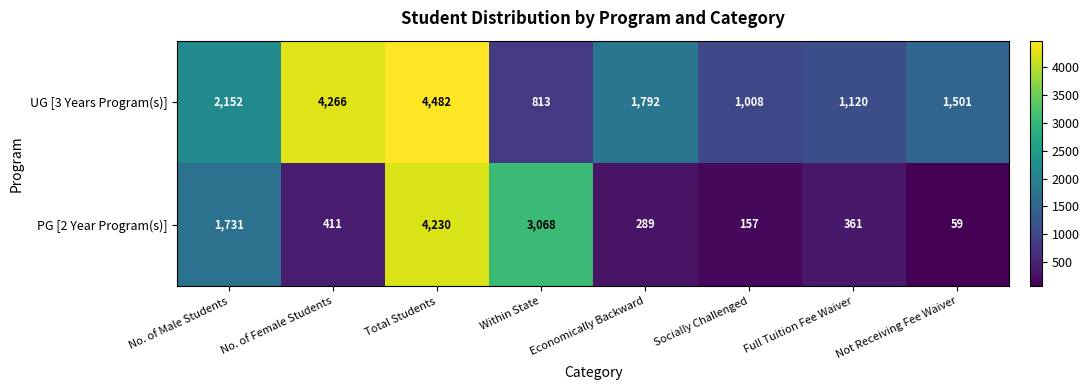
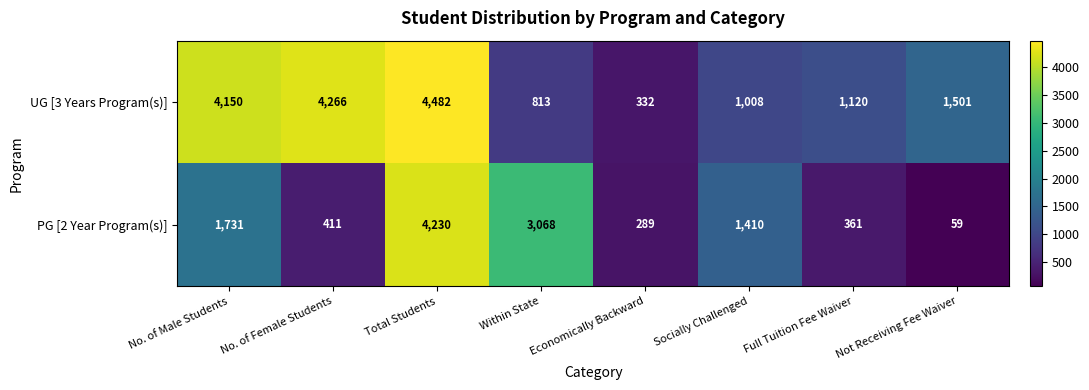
  {
    "UG [3 Years Program(s)]": {
-     "No. of Male Students": "2,152",
+     "No. of Male Students": "4,150",
      "No. of Female Students": "4,266",
      "Total Students": "4,482",
      "Within State": "813",
-     "Economically Backward": "1,792",
+     "Economically Backward": "332",
      "Socially Challenged": "1,008",
      "Full Tuition Fee Waiver": "1,120",
      "Not Receiving Fee Waiver": "1,501"
    },
    "PG [2 Year Program(s)]": {
      "No. of Male Students": "1,731",
      "No. of Female Students": "411",
      "Total Students": "4,230",
      "Within State": "3,068",
      "Economically Backward": "289",
-     "Socially Challenged": "157",
+     "Socially Challenged": "1,410",
      "Full Tuition Fee Waiver": "361",
      "Not Receiving Fee Waiver": "59"
    }
  }
